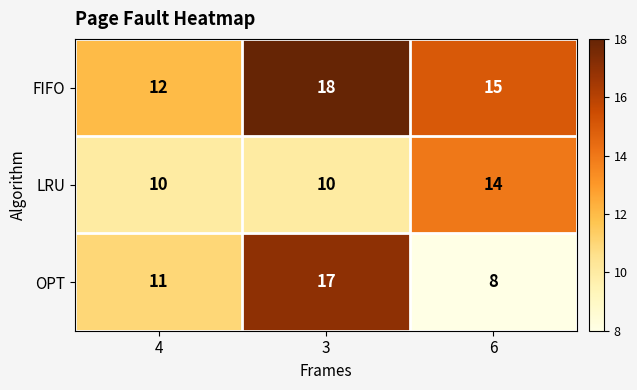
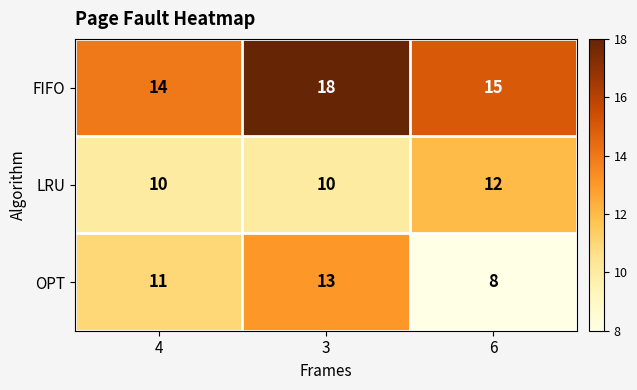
  {
    "FIFO": {
-     "4": 12,
+     "4": 14,
      "3": 18,
      "6": 15
    },
    "LRU": {
      "4": 10,
      "3": 10,
-     "6": 14
+     "6": 12
    },
    "OPT": {
      "4": 11,
-     "3": 17,
+     "3": 13,
      "6": 8
    }
  }
